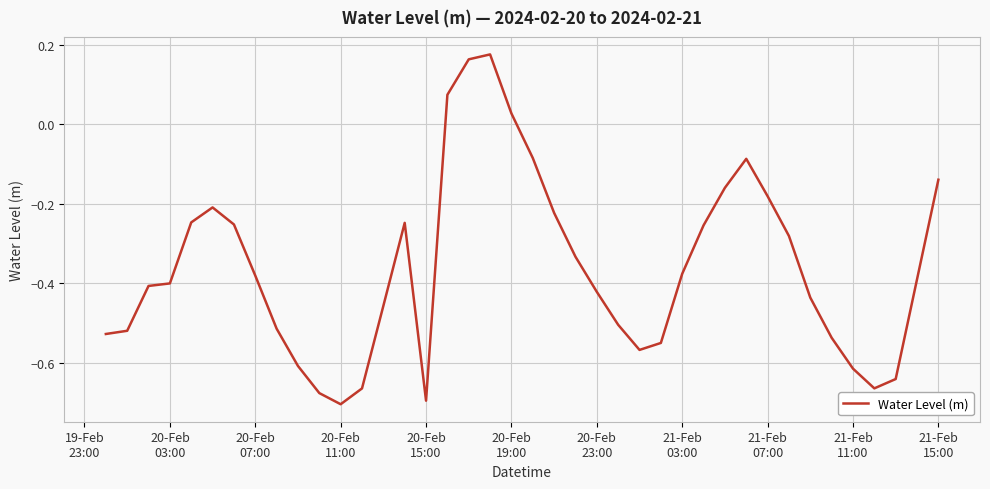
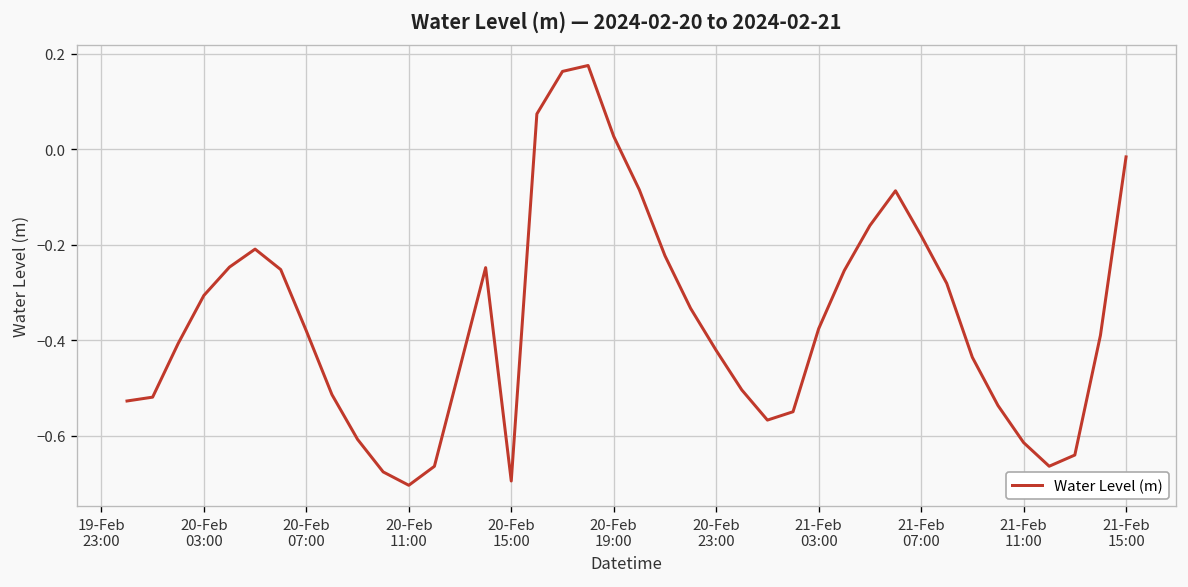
  {
-   "20-Feb 03:00": -0.40,
+   "20-Feb 03:00": -0.31,
    "20-Feb 07:00": -0.38,
    "20-Feb 11:00": -0.70,
    "20-Feb 15:00": -0.69,
    "20-Feb 19:00": 0.03,
    "20-Feb 23:00": -0.42,
    "21-Feb 03:00": -0.38,
    "21-Feb 07:00": -0.18,
    "21-Feb 11:00": -0.61,
-   "21-Feb 15:00": -0.14
+   "21-Feb 15:00": -0.02
  }
